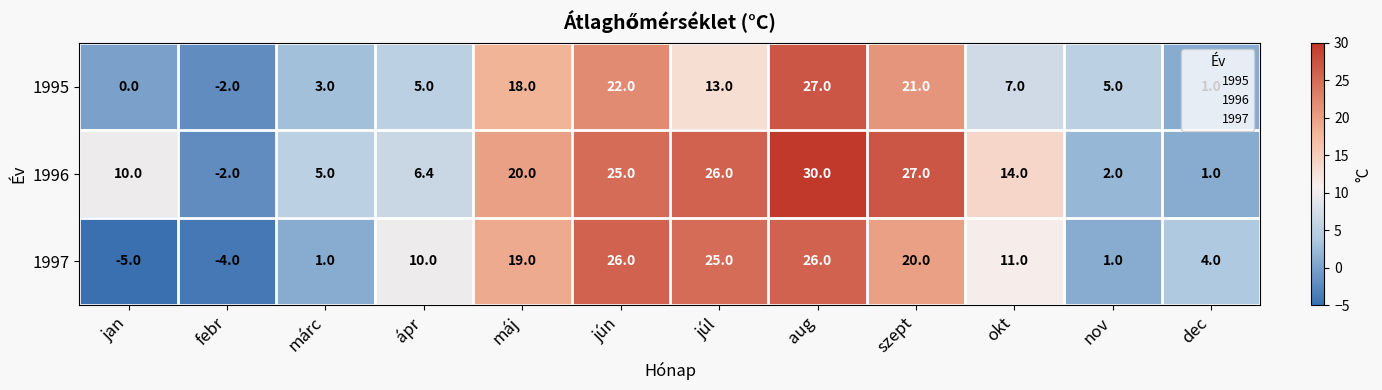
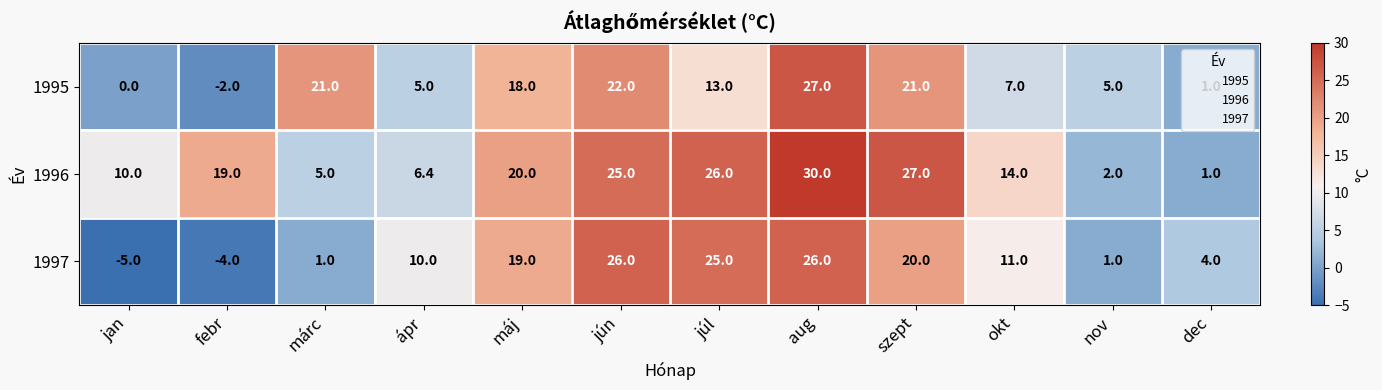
  {
    "1995": {
      "jan": 0.0,
      "febr": -2.0,
-     "márc": 3.0,
+     "márc": 21.0,
      "ápr": 5.0,
      "máj": 18.0,
      "jún": 22.0,
      "júl": 13.0,
      "aug": 27.0,
      "szept": 21.0,
      "okt": 7.0,
      "nov": 5.0
    },
    "1996": {
      "jan": 10.0,
-     "febr": -2.0,
+     "febr": 19.0,
      "márc": 5.0,
      "ápr": 6.4,
      "máj": 20.0,
      "jún": 25.0,
      "júl": 26.0,
      "aug": 30.0,
      "szept": 27.0,
      "okt": 14.0,
      "nov": 2.0,
      "dec": 1.0
    },
    "1997": {
      "jan": -5.0,
      "febr": -4.0,
      "márc": 1.0,
      "ápr": 10.0,
      "máj": 19.0,
      "jún": 26.0,
      "júl": 25.0,
      "aug": 26.0,
      "szept": 20.0,
      "okt": 11.0,
      "nov": 1.0,
      "dec": 4.0
    }
  }
